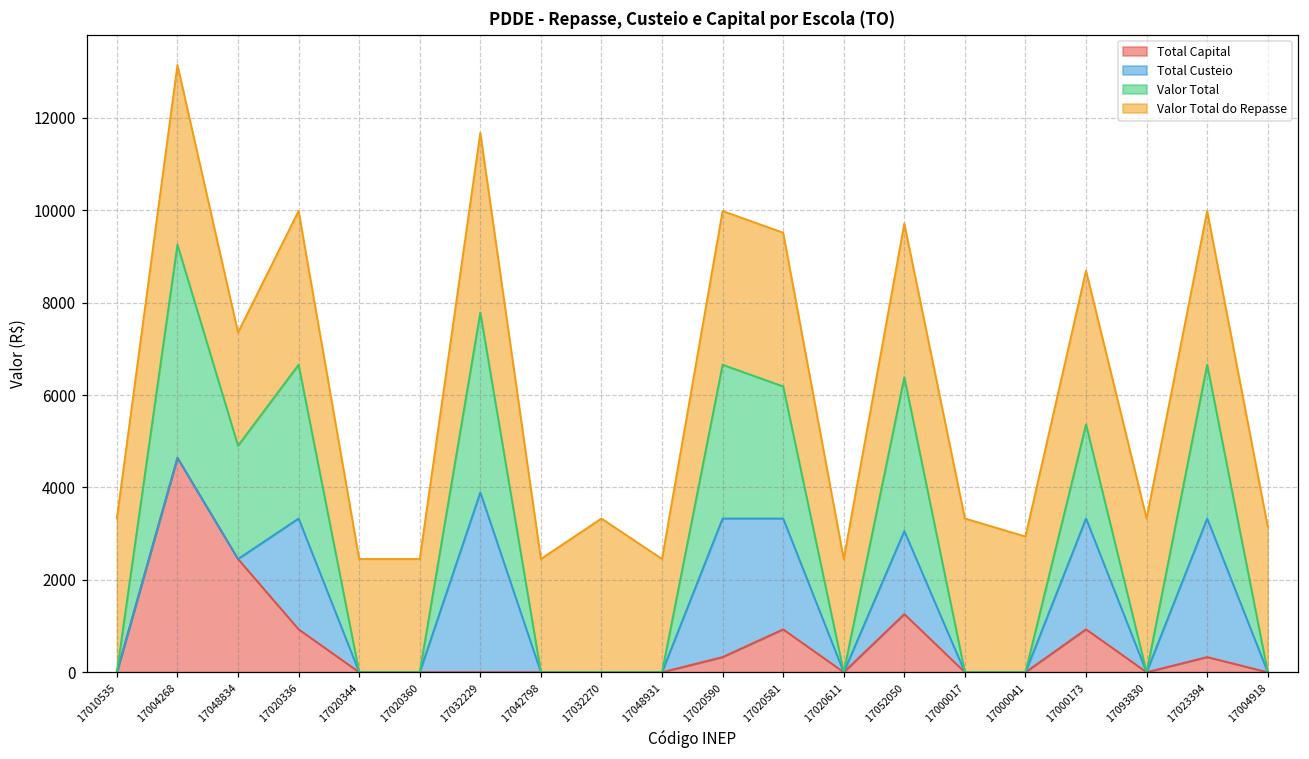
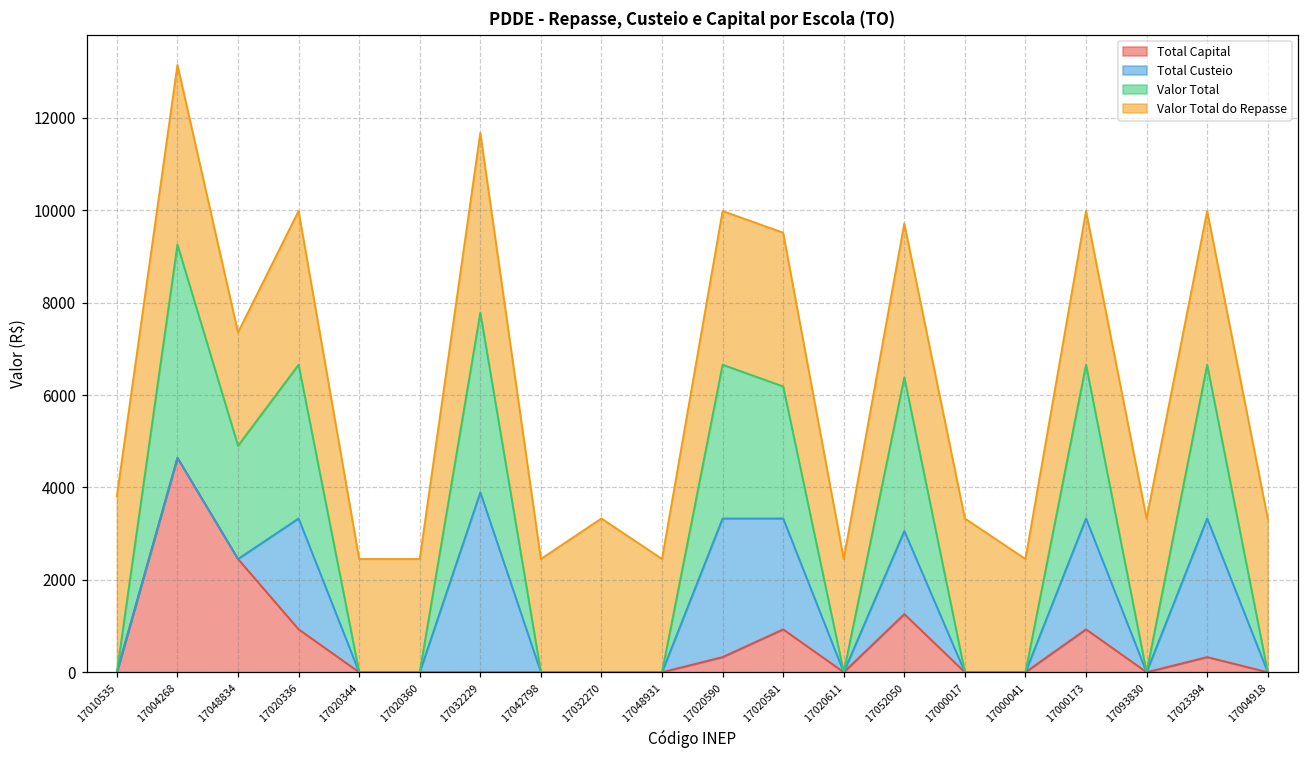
  {
    "Total Capital": {
      "17020336": 900,
      "17032229": 0,
      "17020590": 300,
      "17020581": 900,
      "17052050": 1300,
      "17000173": 900,
      "17023394": 300
    },
    "Total Custeio": {
      "17020336": 2400,
      "17032229": 3900,
      "17020590": 3000,
      "17020581": 2400,
      "17052050": 1800,
      "17000173": 2400,
      "17023394": 3000
    },
    "Valor Total": {
      "17004268": 4600,
      "17048834": 2500,
      "17020336": 3300,
      "17032229": 3900,
      "17020590": 3300,
      "17020581": 2900,
      "17052050": 3300,
-     "17000173": 2000,
+     "17000173": 3300,
      "17023394": 3300
    },
    "Valor Total do Repasse": {
-     "17010535": 3300,
+     "17010535": 3800,
      "17004268": 3900,
      "17048834": 2500,
      "17020336": 3300,
      "17020344": 2500,
      "17020360": 2500,
      "17032229": 3900,
      "17042798": 2500,
      "17032270": 3300,
      "17048931": 2500,
      "17020590": 3300,
      "17020581": 3300,
      "17020611": 2500,
      "17052050": 3300,
      "17000017": 3300,
-     "17000041": 2900,
+     "17000041": 2500,
      "17000173": 3300,
      "17093830": 3300,
      "17023394": 3300,
-     "17004918": 3200
+     "17004918": 3300
    }
  }
